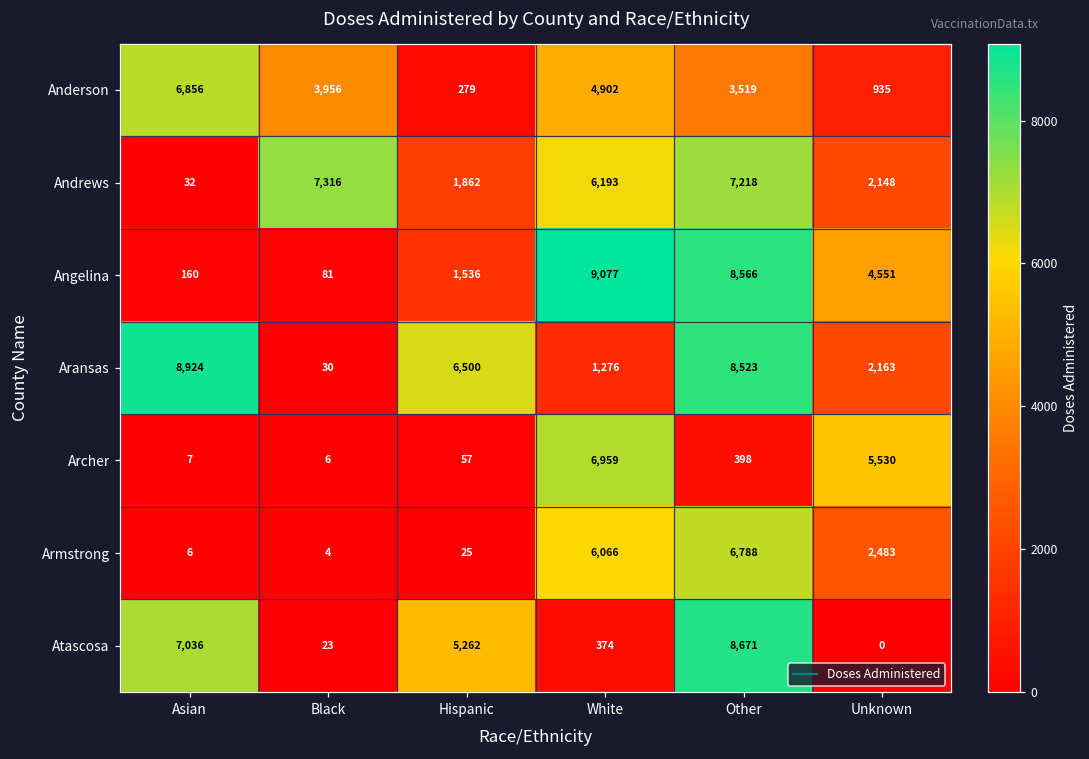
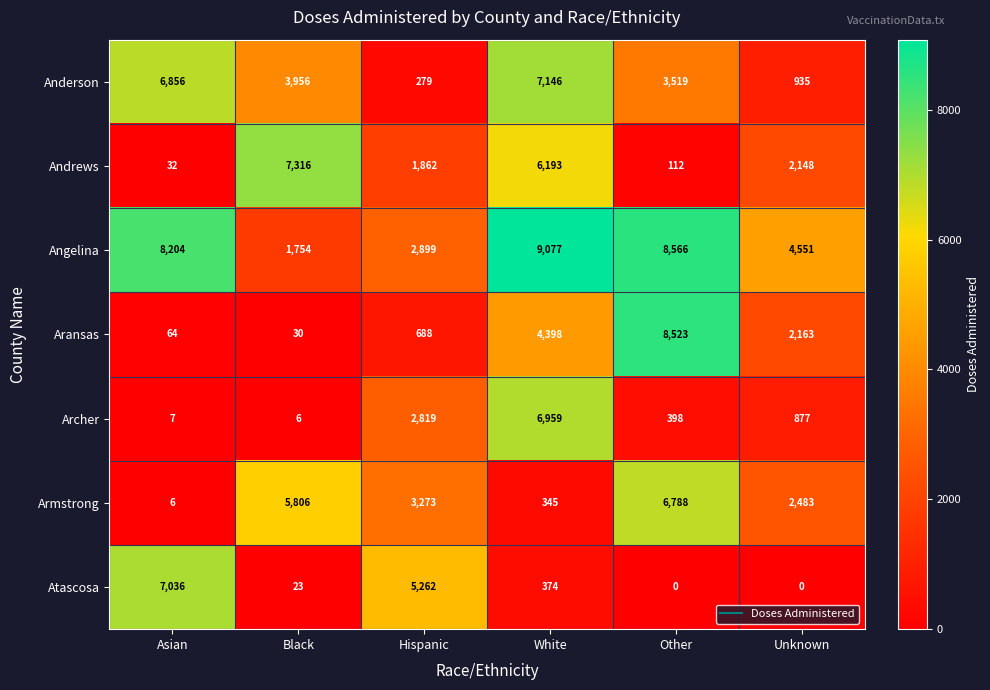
  {
    "Anderson": {
      "Asian": "6,856",
      "Black": "3,956",
      "Hispanic": "279",
-     "White": "4,902",
+     "White": "7,146",
      "Other": "3,519",
      "Unknown": "935"
    },
    "Andrews": {
      "Asian": "32",
      "Black": "7,316",
      "Hispanic": "1,862",
      "White": "6,193",
-     "Other": "7,218",
+     "Other": "112",
      "Unknown": "2,148"
    },
    "Angelina": {
-     "Asian": "160",
-     "Black": "81",
-     "Hispanic": "1,536",
+     "Asian": "8,204",
+     "Black": "1,754",
+     "Hispanic": "2,899",
      "White": "9,077",
      "Other": "8,566",
      "Unknown": "4,551"
    },
    "Aransas": {
-     "Asian": "8,924",
+     "Asian": "64",
      "Black": "30",
-     "Hispanic": "6,500",
-     "White": "1,276",
+     "Hispanic": "688",
+     "White": "4,398",
      "Other": "8,523",
      "Unknown": "2,163"
    },
    "Archer": {
      "Asian": "7",
      "Black": "6",
-     "Hispanic": "57",
+     "Hispanic": "2,819",
      "White": "6,959",
      "Other": "398",
-     "Unknown": "5,530"
+     "Unknown": "877"
    },
    "Armstrong": {
      "Asian": "6",
-     "Black": "4",
-     "Hispanic": "25",
-     "White": "6,066",
+     "Black": "5,806",
+     "Hispanic": "3,273",
+     "White": "345",
      "Other": "6,788",
      "Unknown": "2,483"
    },
    "Atascosa": {
      "Asian": "7,036",
      "Black": "23",
      "Hispanic": "5,262",
      "White": "374",
-     "Other": "8,671",
+     "Other": "0",
      "Unknown": "0"
    }
  }
